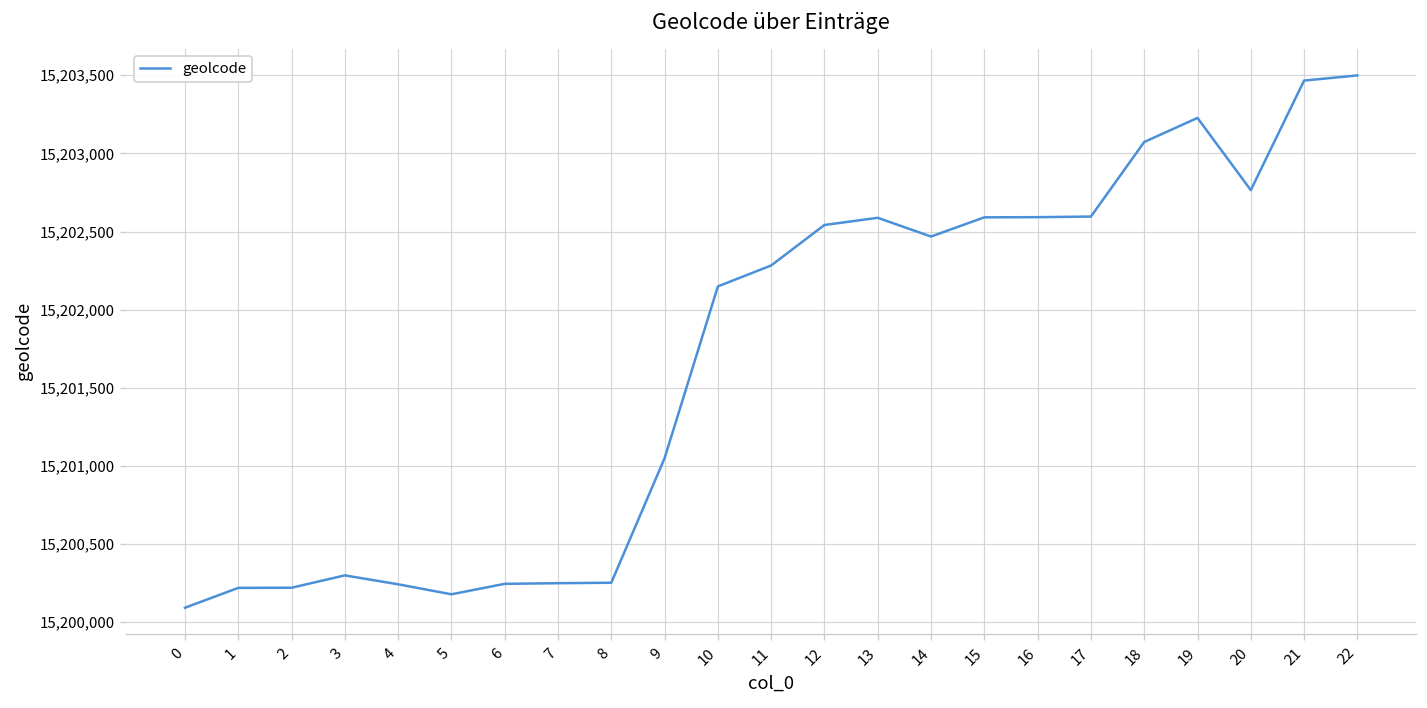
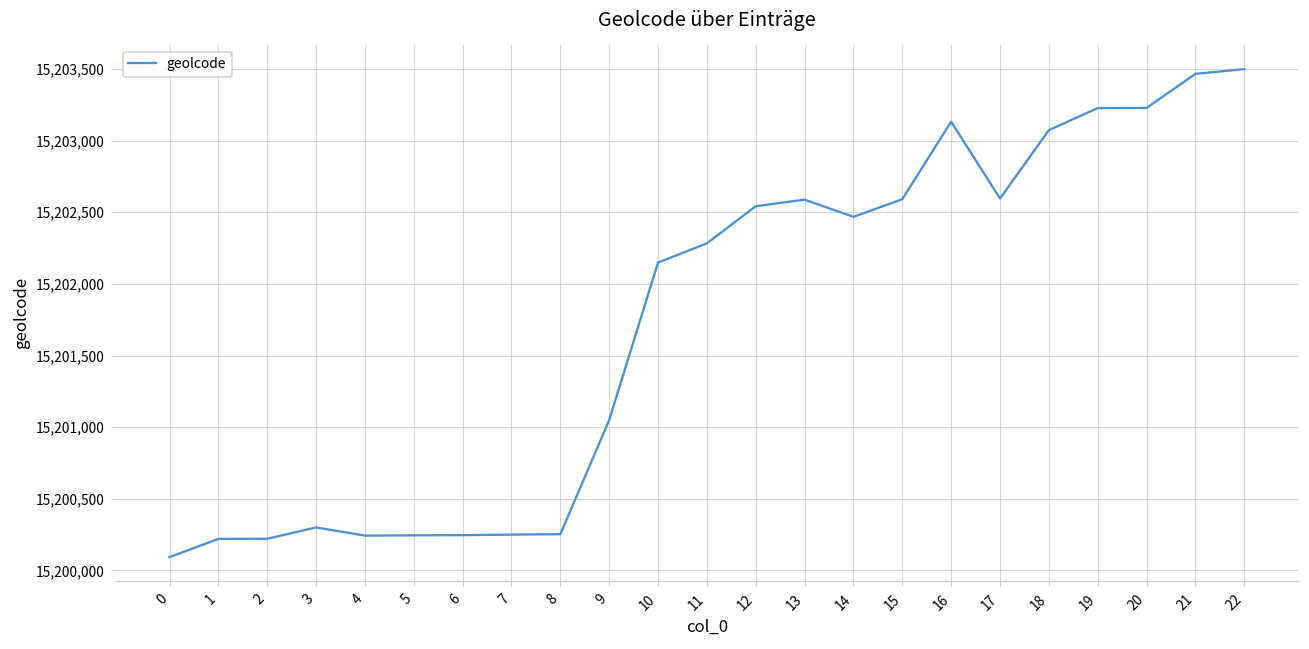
  {
    "0": "15,200,090",
    "1": "15,200,220",
    "2": "15,200,220",
    "3": "15,200,300",
    "4": "15,200,240",
-   "5": "15,200,180",
+   "5": "15,200,250",
    "6": "15,200,250",
    "7": "15,200,250",
    "8": "15,200,250",
    "9": "15,201,050",
    "10": "15,202,150",
    "11": "15,202,280",
    "12": "15,202,540",
    "13": "15,202,590",
    "14": "15,202,470",
    "15": "15,202,590",
-   "16": "15,202,590",
+   "16": "15,203,130",
    "17": "15,202,600",
    "18": "15,203,070",
    "19": "15,203,230",
-   "20": "15,202,770",
+   "20": "15,203,230",
    "21": "15,203,470",
    "22": "15,203,500"
  }
